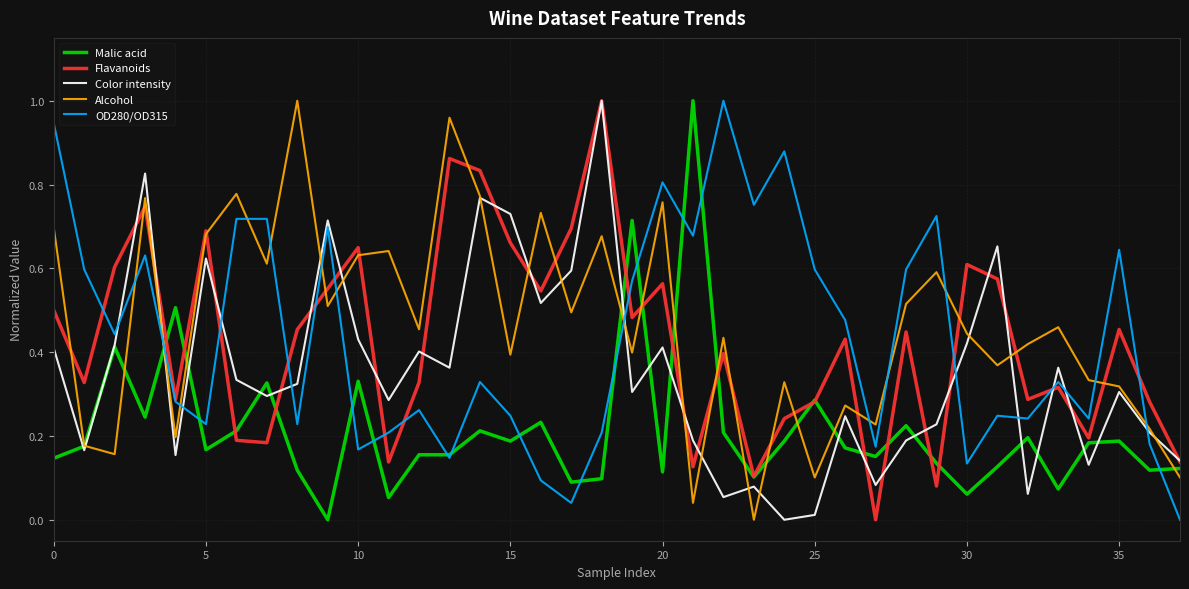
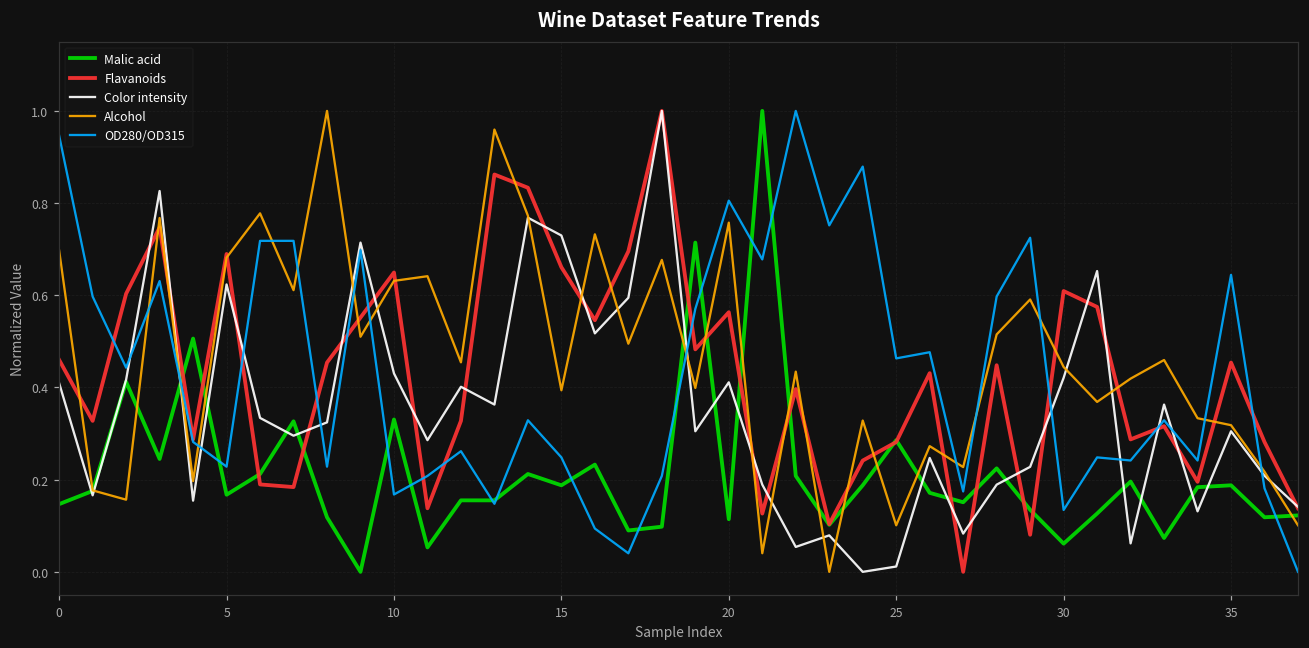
  {
    "Malic acid": {
      "0": 0.15,
      "5": 0.17,
      "10": 0.33,
      "15": 0.19,
      "20": 0.11,
      "30": 0.06,
      "35": 0.19
    },
    "Flavanoids": {
-     "0": 0.50,
+     "0": 0.46,
      "5": 0.69,
      "10": 0.65,
      "15": 0.66,
      "20": 0.56,
      "30": 0.61,
      "35": 0.45
    },
    "Color intensity": {
      "0": 0.41,
      "5": 0.62,
      "10": 0.43,
      "15": 0.73,
      "20": 0.41,
      "25": 0.01,
      "30": 0.42,
      "35": 0.31
    },
    "Alcohol": {
      "0": 0.70,
      "5": 0.68,
      "10": 0.63,
      "15": 0.39,
      "20": 0.76,
      "25": 0.10,
      "30": 0.44,
      "35": 0.32
    },
    "OD280/OD315": {
      "0": 0.95,
      "5": 0.23,
      "10": 0.17,
      "15": 0.25,
      "20": 0.81,
-     "25": 0.60,
+     "25": 0.46,
      "30": 0.13,
      "35": 0.64
    }
  }
